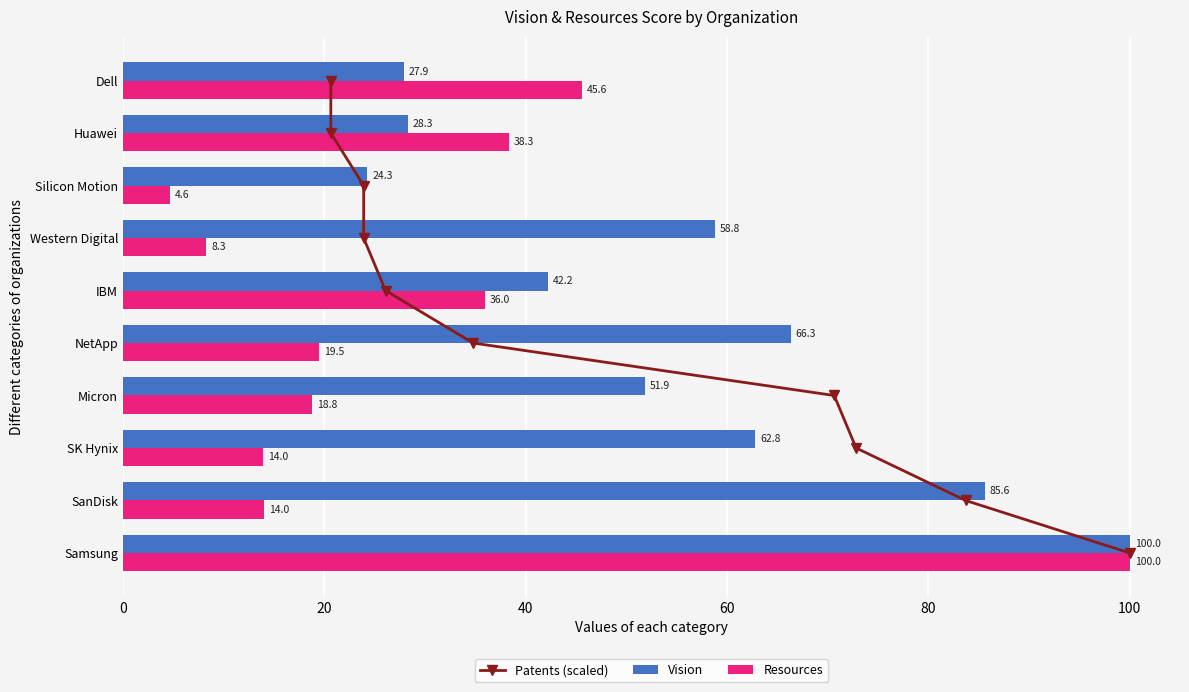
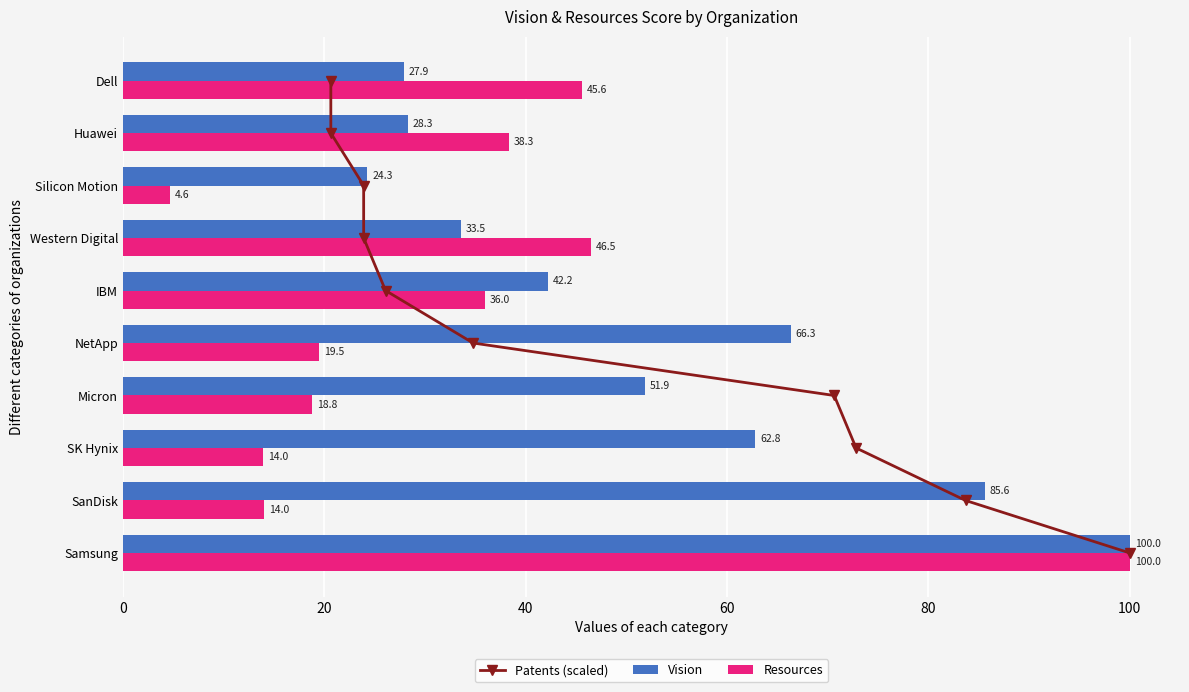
  {
    "Vision": {
      "Dell": 27.9,
      "Huawei": 28.3,
      "Silicon Motion": 24.3,
-     "Western Digital": 58.8,
+     "Western Digital": 33.5,
      "IBM": 42.2,
      "NetApp": 66.3,
      "Micron": 51.9,
      "SK Hynix": 62.8,
      "SanDisk": 85.6,
      "Samsung": 100.0
    },
    "Resources": {
      "Dell": 45.6,
      "Huawei": 38.3,
      "Silicon Motion": 4.6,
-     "Western Digital": 8.3,
+     "Western Digital": 46.5,
      "IBM": 36.0,
      "NetApp": 19.5,
      "Micron": 18.8,
      "SK Hynix": 14.0,
      "SanDisk": 14.0,
      "Samsung": 100.0
    }
  }
